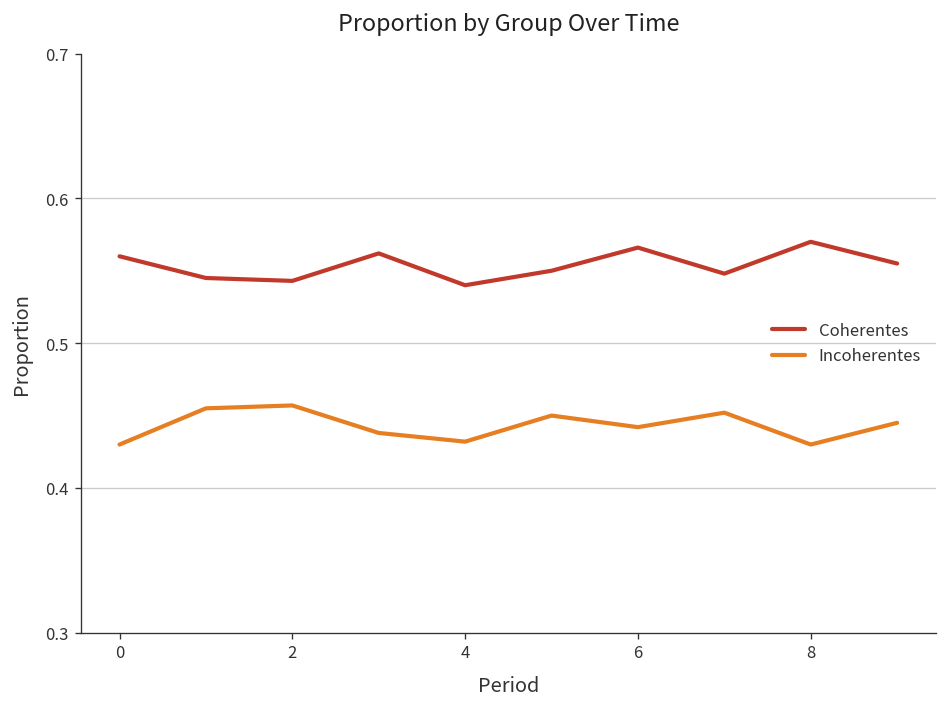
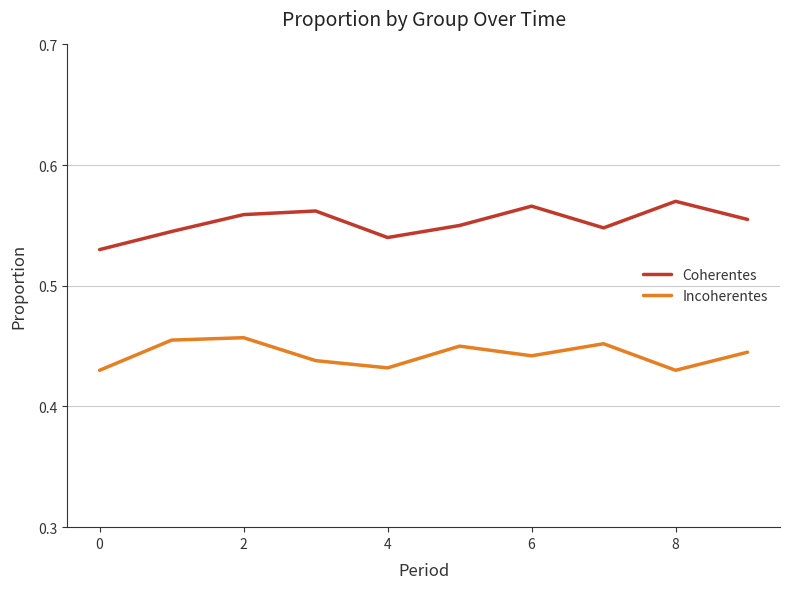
  {
    "Coherentes": {
-     "0": 0.56,
-     "2": 0.543,
+     "0": 0.53,
+     "2": 0.559,
      "4": 0.540,
      "6": 0.566,
      "8": 0.570
    },
    "Incoherentes": {
      "0": 0.430,
      "2": 0.457,
      "4": 0.432,
      "6": 0.442,
      "8": 0.430
    }
  }
